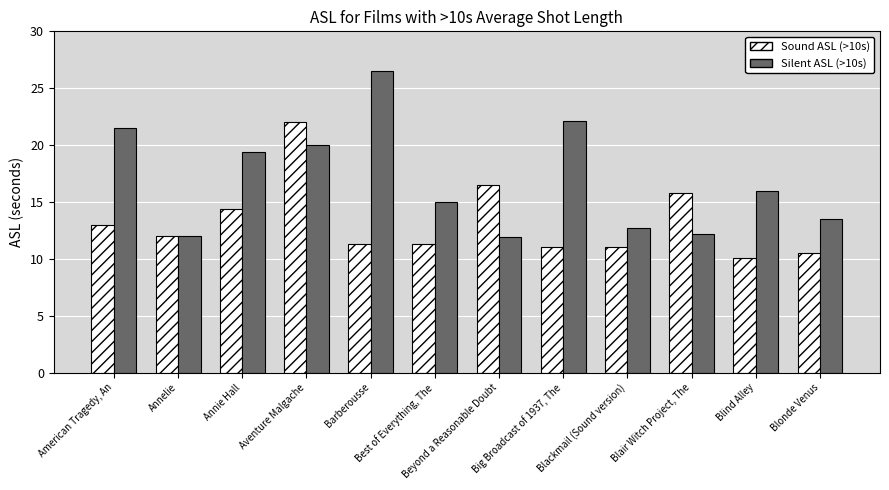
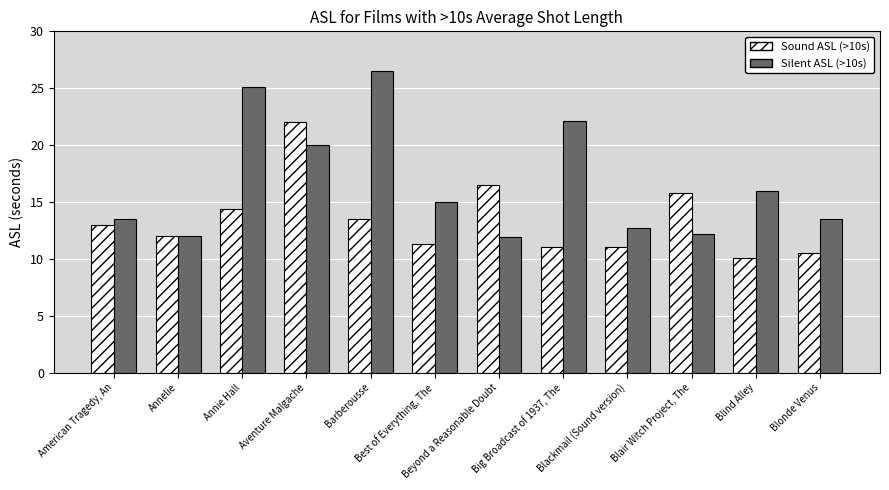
  {
    "Sound ASL (>10s)": {
      "American Tragedy, An": 13.0,
      "Annelie": 12.0,
      "Annie Hall": 14.4,
      "Aventure Malgache": 22.0,
-     "Barberousse": 11.3,
+     "Barberousse": 13.5,
      "Best of Everything, The": 11.3,
      "Beyond a Reasonable Doubt": 16.5,
      "Big Broadcast of 1937, The": 11.0,
      "Blackmail (Sound version)": 11.0,
      "Blair Witch Project, The": 15.8,
      "Blind Alley": 10.1,
      "Blonde Venus": 10.5
    },
    "Silent ASL (>10s)": {
-     "American Tragedy, An": 21.5,
+     "American Tragedy, An": 13.5,
      "Annelie": 12.0,
-     "Annie Hall": 19.4,
+     "Annie Hall": 25.1,
      "Aventure Malgache": 20.0,
      "Barberousse": 26.5,
      "Best of Everything, The": 15.0,
      "Beyond a Reasonable Doubt": 11.9,
      "Big Broadcast of 1937, The": 22.1,
      "Blackmail (Sound version)": 12.7,
      "Blair Witch Project, The": 12.2,
      "Blind Alley": 16.0,
      "Blonde Venus": 13.5
    }
  }
